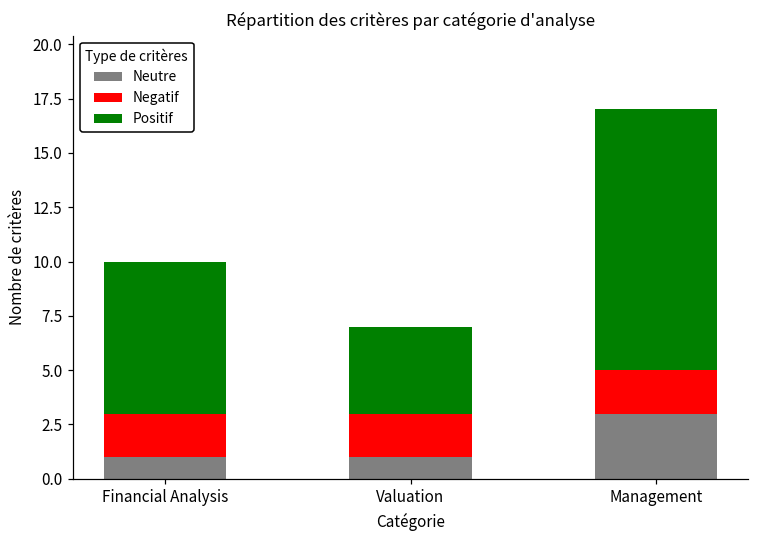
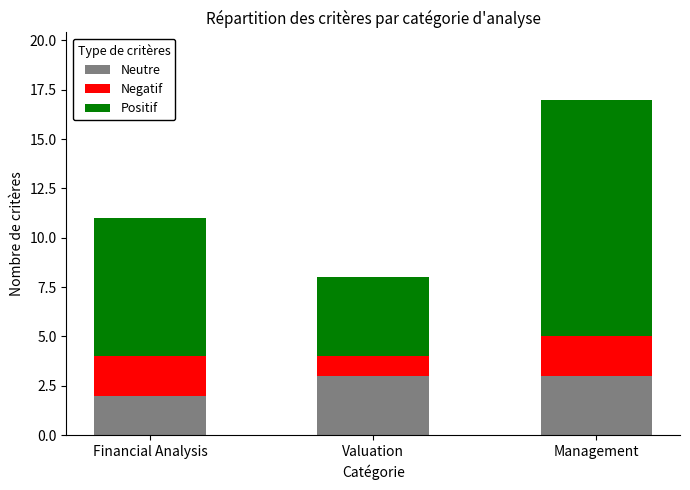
  {
    "Neutre": {
-     "Financial Analysis": 1,
-     "Valuation": 1,
+     "Financial Analysis": 2,
+     "Valuation": 3,
      "Management": 3
    },
    "Negatif": {
      "Financial Analysis": 2,
-     "Valuation": 2,
+     "Valuation": 1,
      "Management": 2
    },
    "Positif": {
      "Financial Analysis": 7,
      "Valuation": 4,
      "Management": 12
    }
  }
